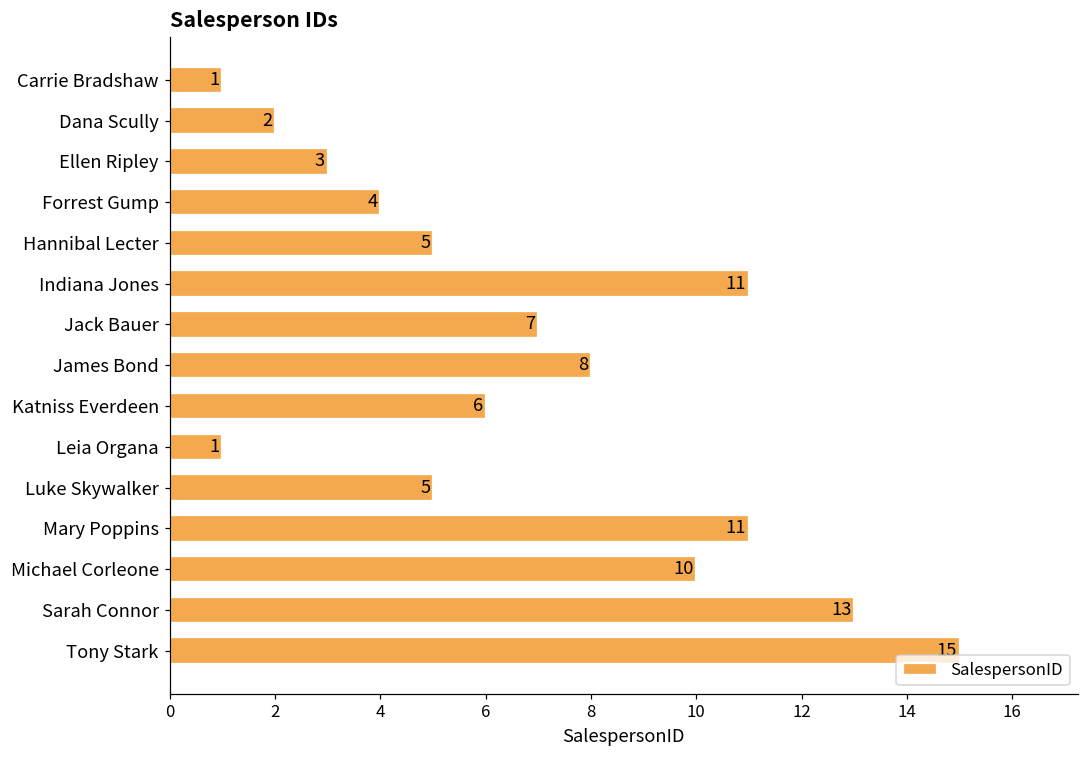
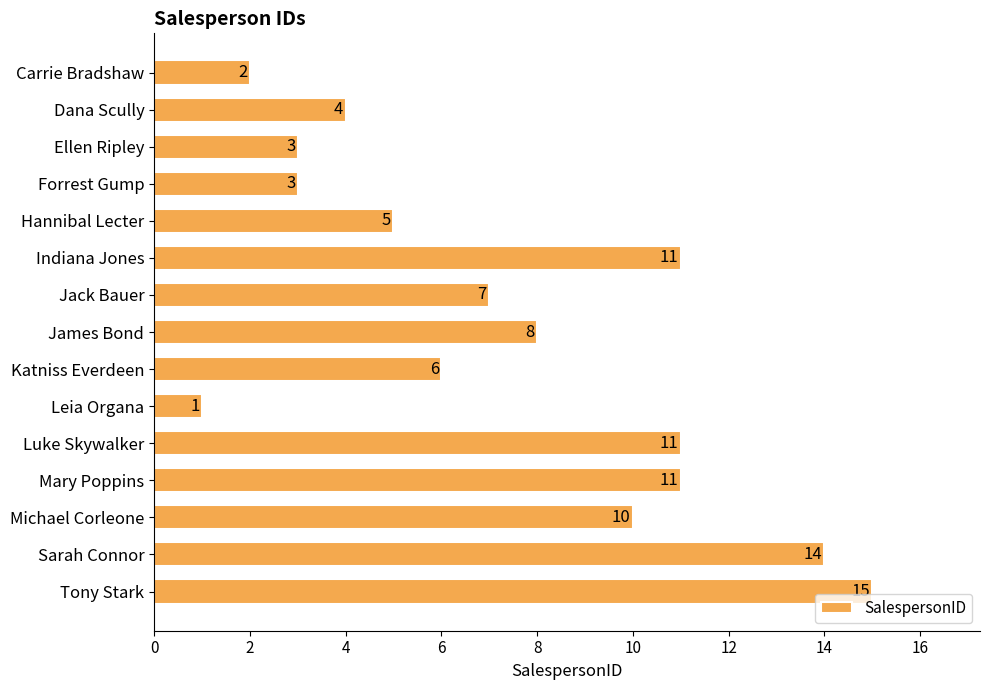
  {
-   "Carrie Bradshaw": 1,
-   "Dana Scully": 2,
+   "Carrie Bradshaw": 2,
+   "Dana Scully": 4,
    "Ellen Ripley": 3,
-   "Forrest Gump": 4,
+   "Forrest Gump": 3,
    "Hannibal Lecter": 5,
    "Indiana Jones": 11,
    "Jack Bauer": 7,
    "James Bond": 8,
    "Katniss Everdeen": 6,
    "Leia Organa": 1,
-   "Luke Skywalker": 5,
+   "Luke Skywalker": 11,
    "Mary Poppins": 11,
    "Michael Corleone": 10,
-   "Sarah Connor": 13
+   "Sarah Connor": 14
  }
